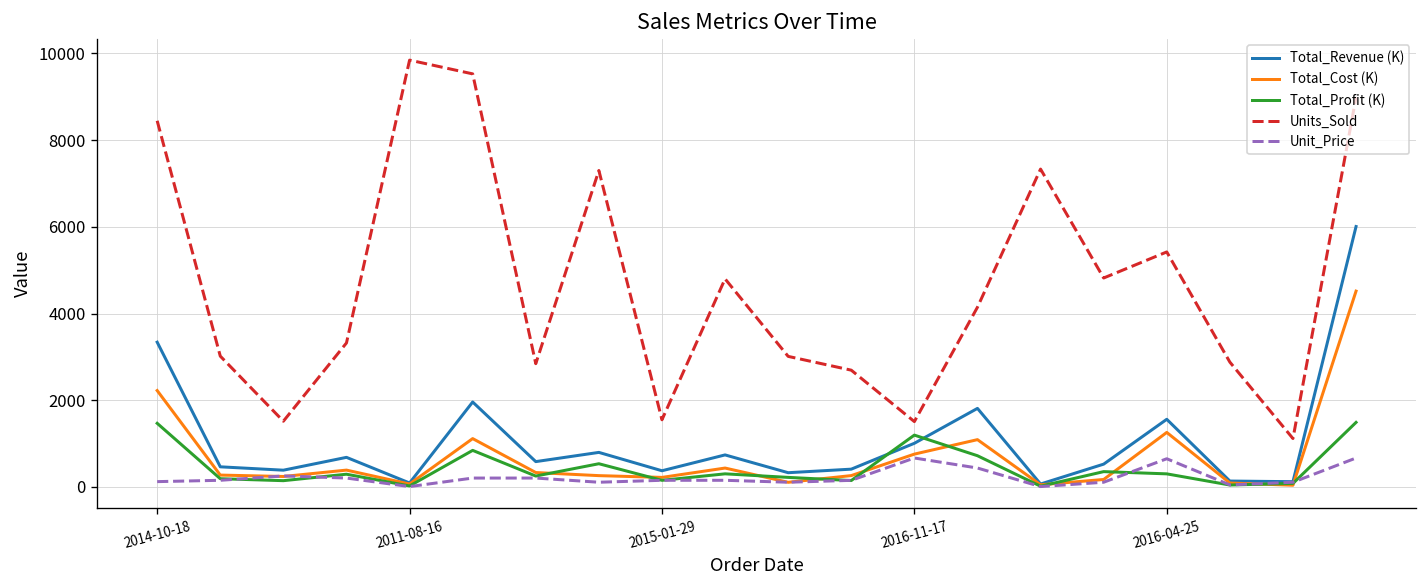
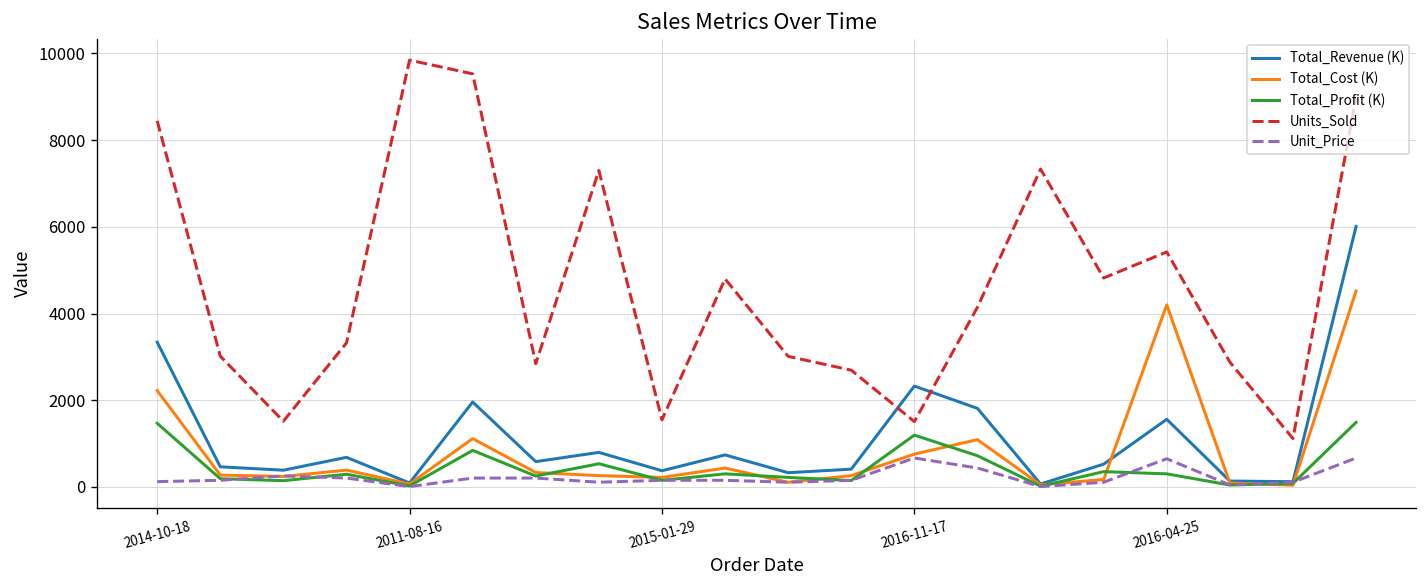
  {
    "Total_Revenue (K)": {
      "2014-10-18": 3300,
      "2015-01-29": 400,
-     "2016-11-17": 1000,
+     "2016-11-17": 2300,
      "2016-04-25": 1600
    },
    "Total_Cost (K)": {
      "2014-10-18": 2200,
      "2016-11-17": 800,
-     "2016-04-25": 1300
+     "2016-04-25": 4200
    },
    "Total_Profit (K)": {
      "2014-10-18": 1500,
      "2016-11-17": 1200,
      "2016-04-25": 300
    },
    "Units_Sold": {
      "2014-10-18": 8400,
      "2011-08-16": 9800,
      "2015-01-29": 1600,
      "2016-11-17": 1500,
      "2016-04-25": 5400
    },
    "Unit_Price": {
      "2014-10-18": 100,
      "2016-11-17": 700,
      "2016-04-25": 700
    }
  }
